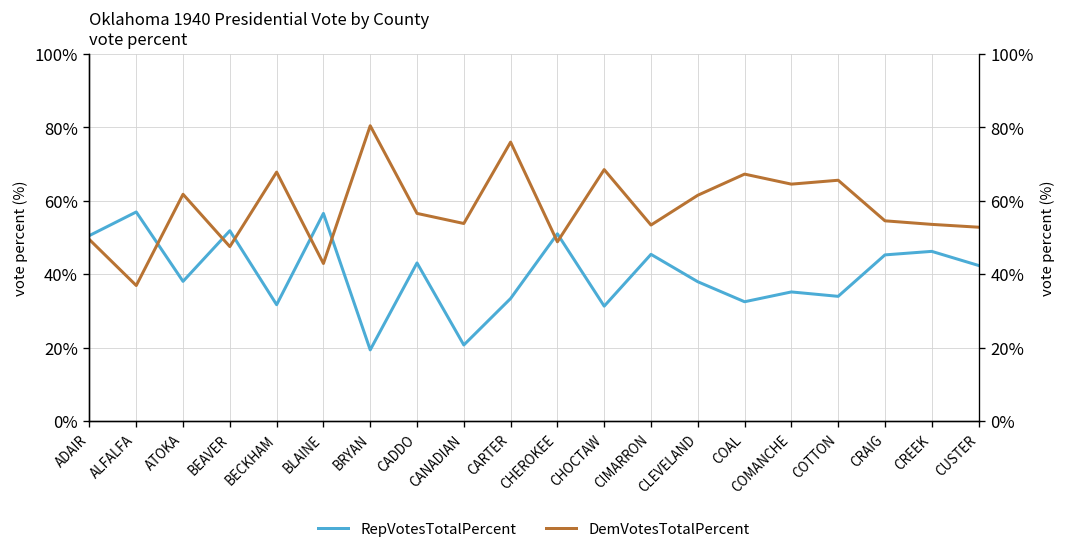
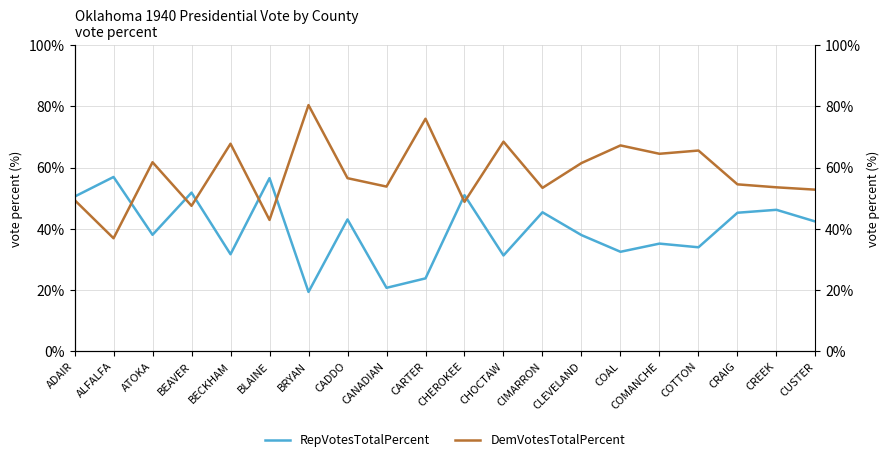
  {
    "RepVotesTotalPercent": {
      "ADAIR": "51%",
      "ALFALFA": "57%",
      "ATOKA": "38%",
      "BEAVER": "52%",
      "BECKHAM": "32%",
      "BLAINE": "57%",
      "BRYAN": "19%",
      "CADDO": "43%",
      "CANADIAN": "21%",
-     "CARTER": "33%",
+     "CARTER": "24%",
      "CHEROKEE": "51%",
      "CHOCTAW": "31%",
      "CIMARRON": "45%",
      "CLEVELAND": "38%",
      "COAL": "32%",
      "COMANCHE": "35%",
      "COTTON": "34%",
      "CRAIG": "45%",
      "CREEK": "46%",
      "CUSTER": "42%"
    },
    "DemVotesTotalPercent": {
      "ADAIR": "49%",
      "ALFALFA": "37%",
      "ATOKA": "62%",
      "BEAVER": "48%",
      "BECKHAM": "68%",
      "BLAINE": "43%",
      "BRYAN": "80%",
      "CADDO": "57%",
      "CANADIAN": "54%",
      "CARTER": "76%",
      "CHEROKEE": "49%",
      "CHOCTAW": "68%",
      "CIMARRON": "53%",
      "CLEVELAND": "61%",
      "COAL": "67%",
      "COMANCHE": "65%",
      "COTTON": "66%",
      "CRAIG": "55%",
      "CREEK": "54%",
      "CUSTER": "53%"
    }
  }
